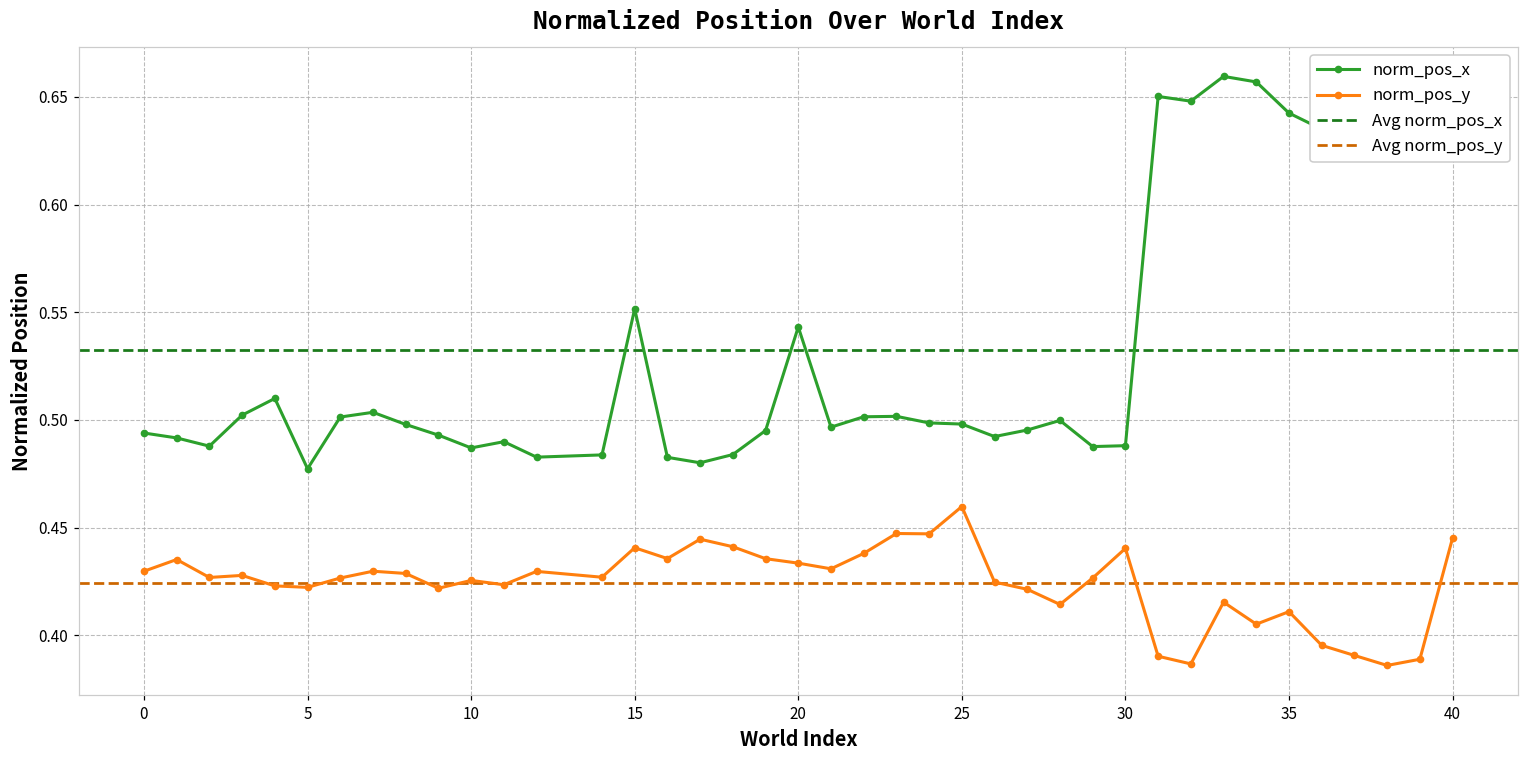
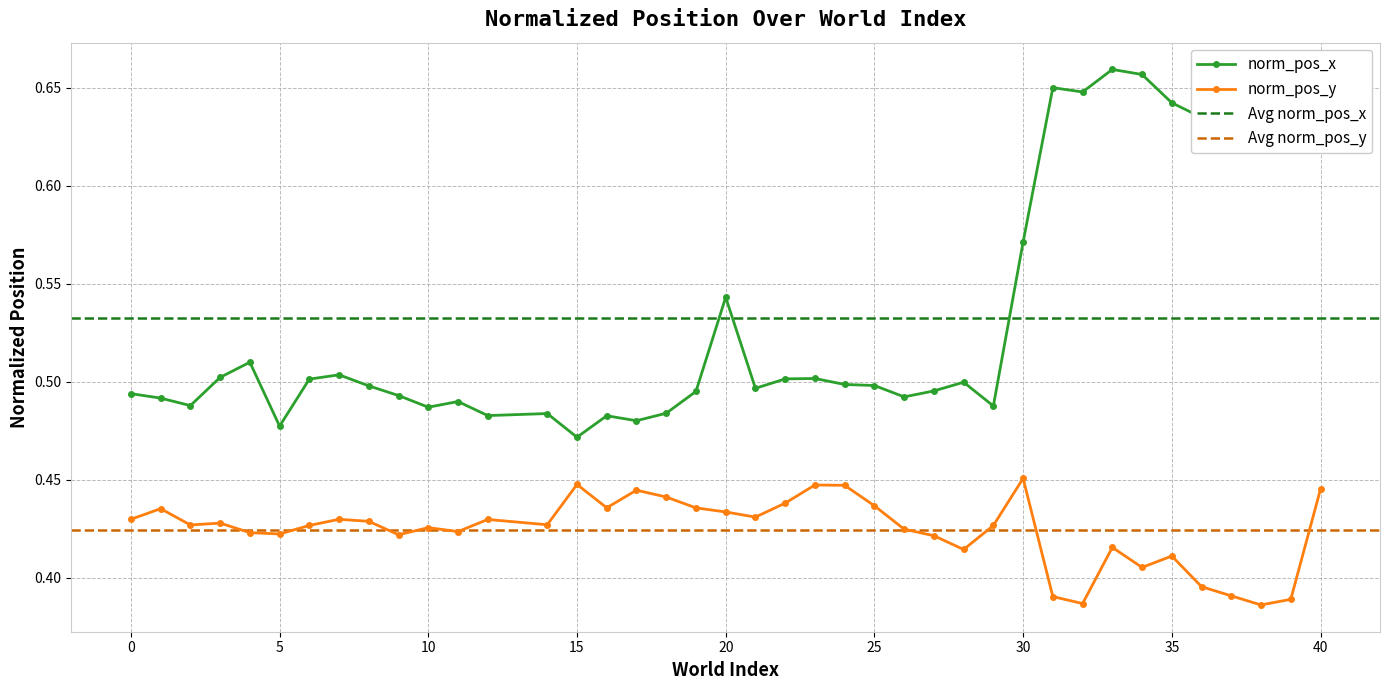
  {
    "norm_pos_x": {
      "0": 0.494,
      "5": 0.477,
      "10": 0.487,
-     "15": 0.552,
+     "15": 0.472,
      "20": 0.543,
      "25": 0.498,
-     "30": 0.488,
+     "30": 0.571,
      "35": 0.642
    },
    "norm_pos_y": {
      "0": 0.430,
      "5": 0.422,
      "10": 0.426,
-     "15": 0.441,
+     "15": 0.448,
      "20": 0.434,
-     "25": 0.460,
-     "30": 0.440,
+     "25": 0.437,
+     "30": 0.451,
      "35": 0.411,
      "40": 0.445
    }
  }
